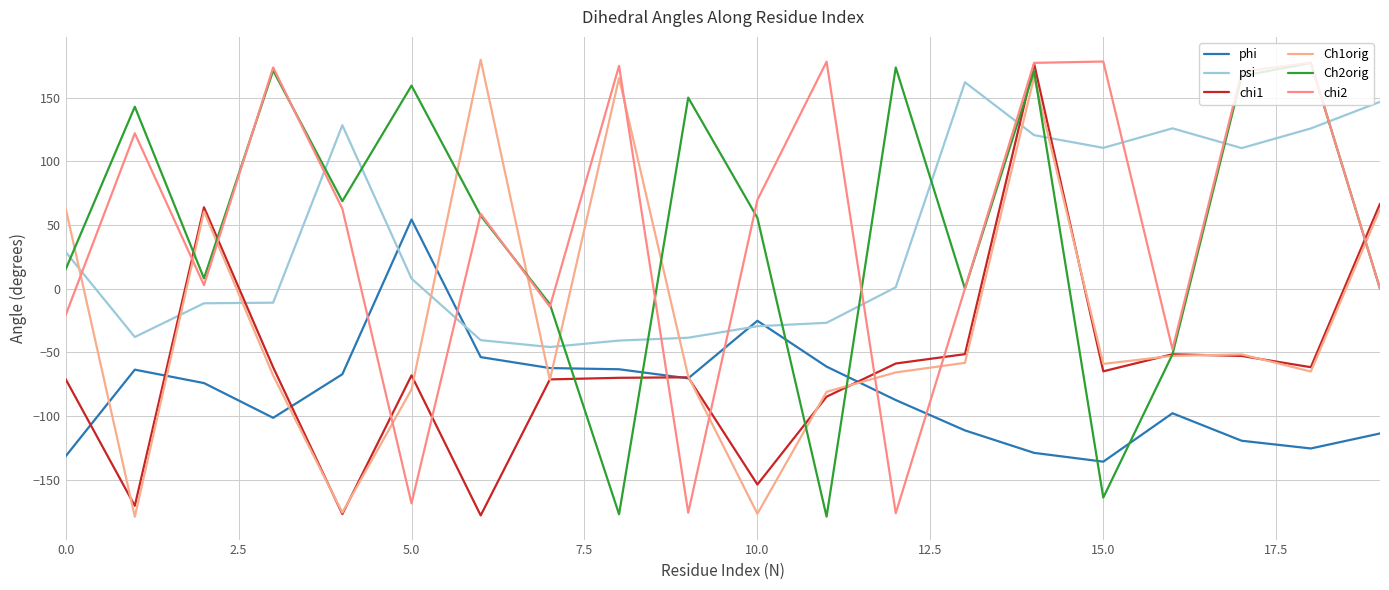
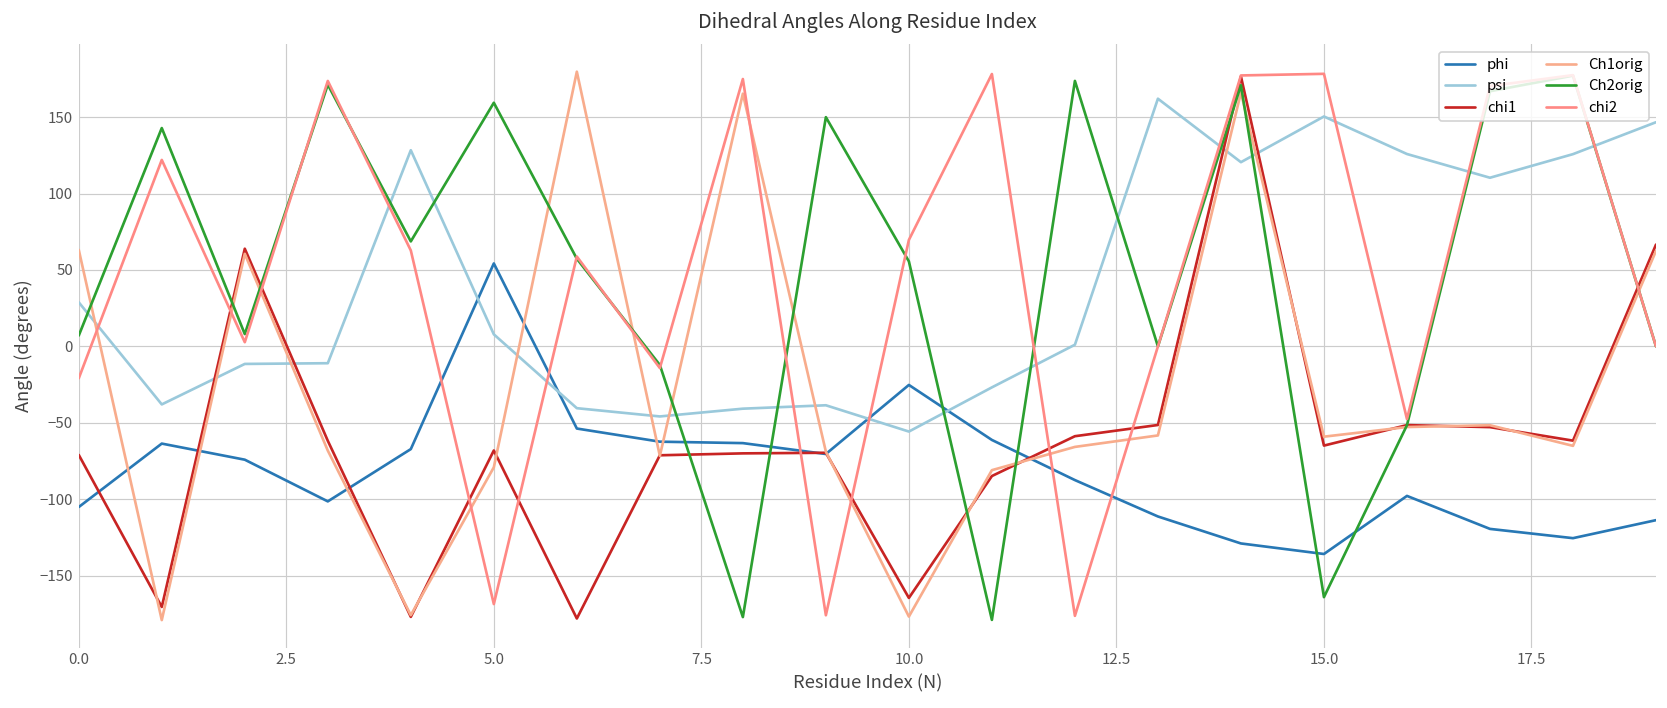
  {
    "phi": {
-     "0.0": -132,
+     "0.0": -105,
      "5.0": 54,
      "10.0": -25,
      "15.0": -136
    },
    "psi": {
      "0.0": 29,
      "5.0": 8,
-     "10.0": -29,
-     "15.0": 111
+     "10.0": -56,
+     "15.0": 150
    },
    "chi1": {
      "0.0": -71,
      "5.0": -68,
-     "10.0": -154,
+     "10.0": -165,
      "15.0": -65
    },
    "Ch2orig": {
-     "0.0": 15,
+     "0.0": 7,
      "5.0": 159,
      "10.0": 56,
      "15.0": -164
    }
  }
